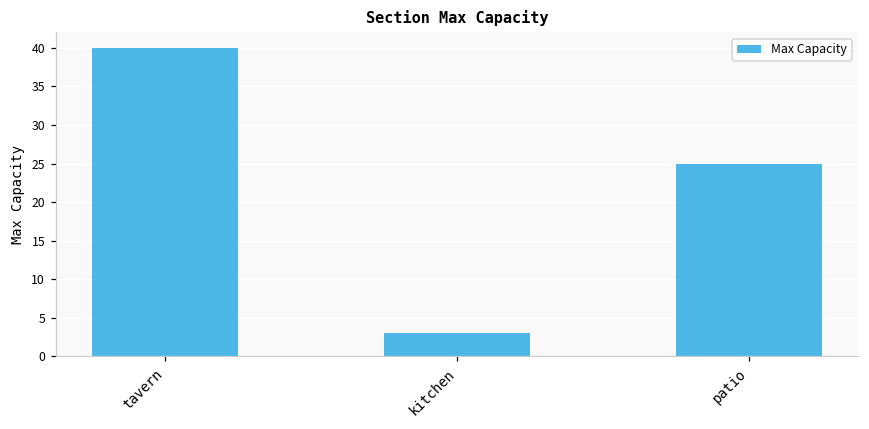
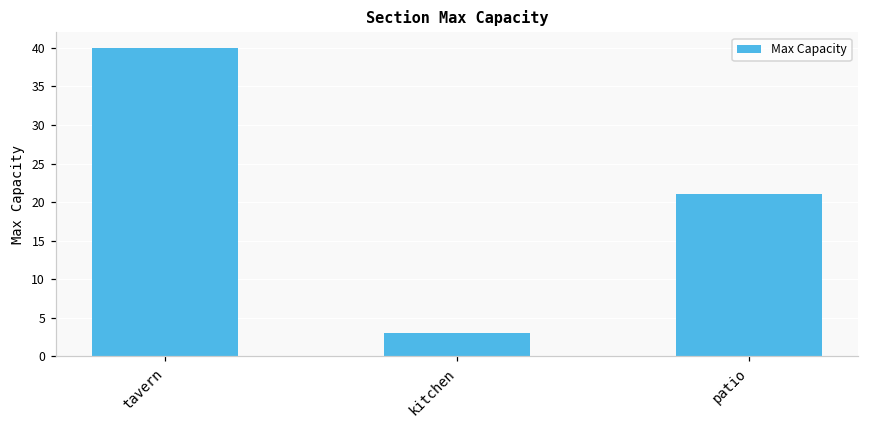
  {
    "tavern": 40,
    "kitchen": 3,
-   "patio": 25
+   "patio": 21
  }
